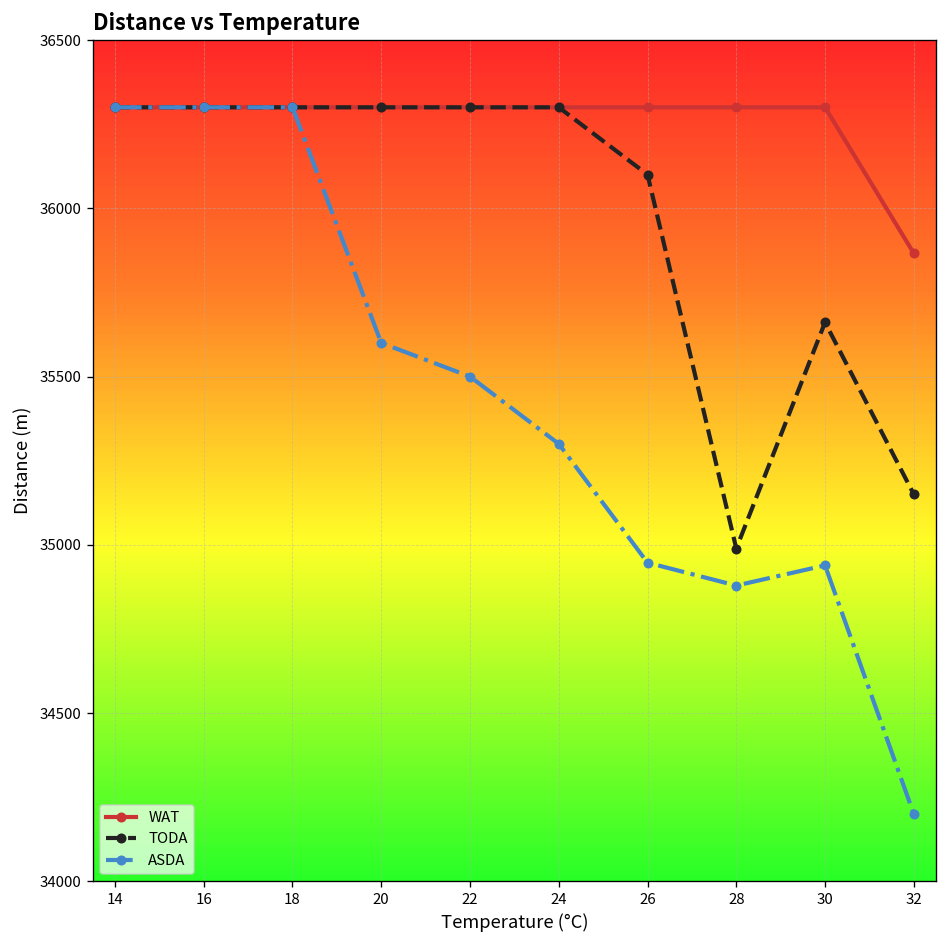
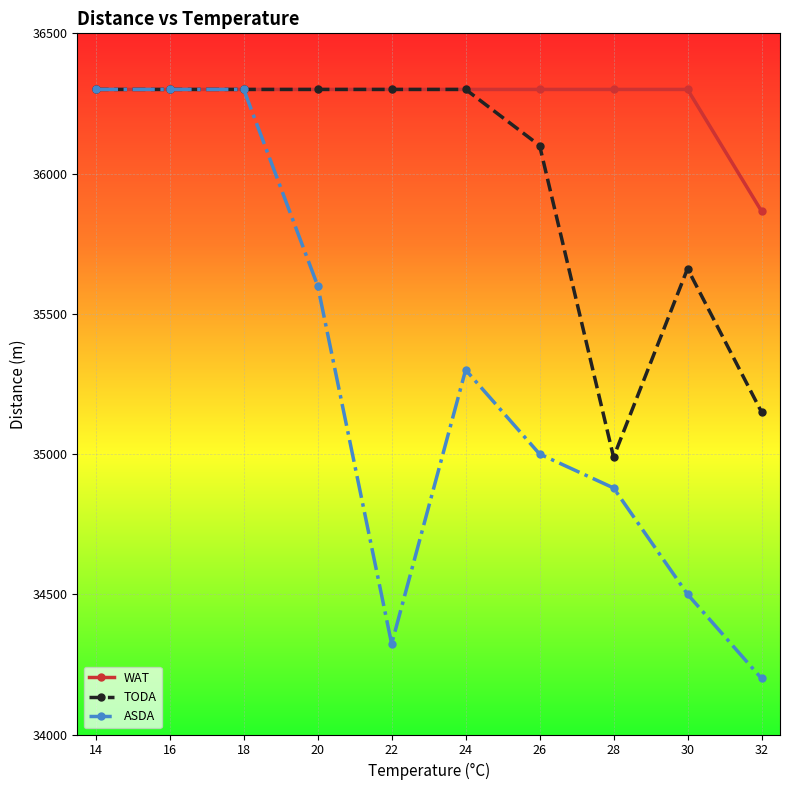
  {
    "WAT": {
      "26": 36300,
      "28": 36300,
      "30": 36300,
      "32": 35870
    },
    "TODA": {
      "26": 36100,
      "28": 34990,
      "30": 35660,
      "32": 35150
    },
    "ASDA": {
      "20": 35600,
-     "22": 35500,
+     "22": 34320,
      "24": 35300,
-     "26": 34950,
+     "26": 35000,
      "28": 34880,
-     "30": 34940,
+     "30": 34500,
      "32": 34200
    }
  }
